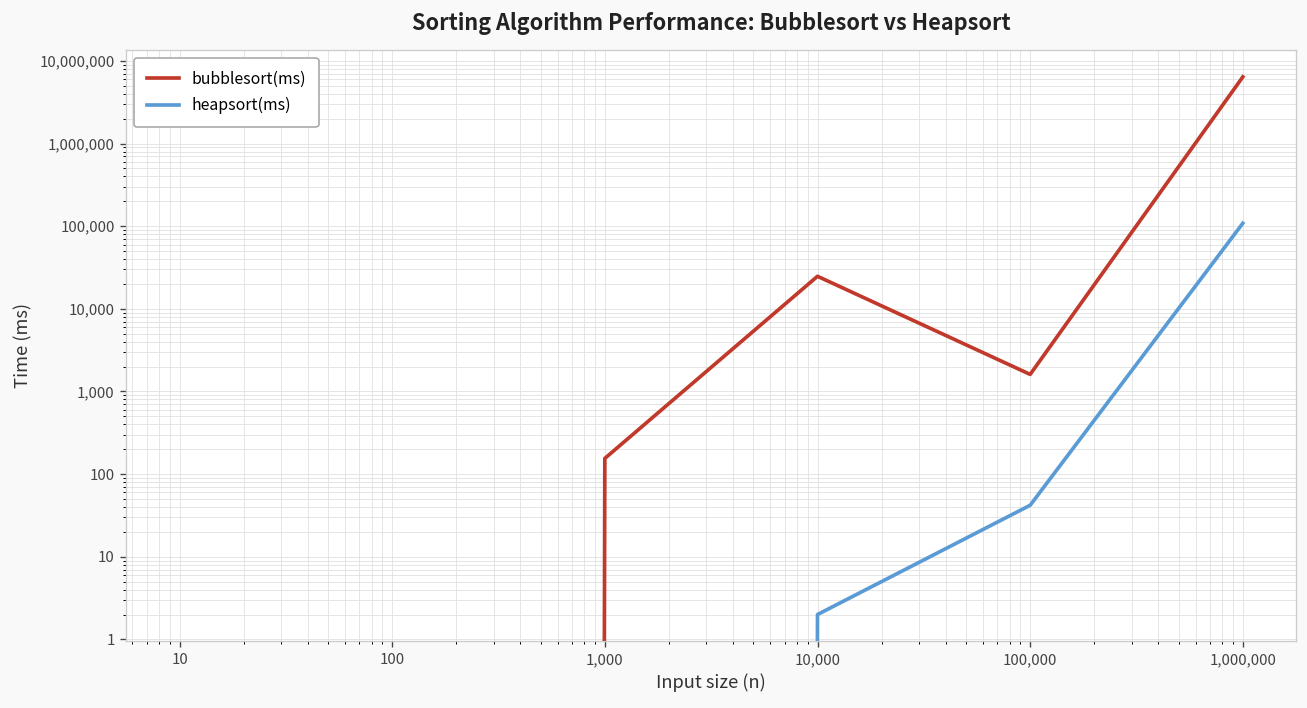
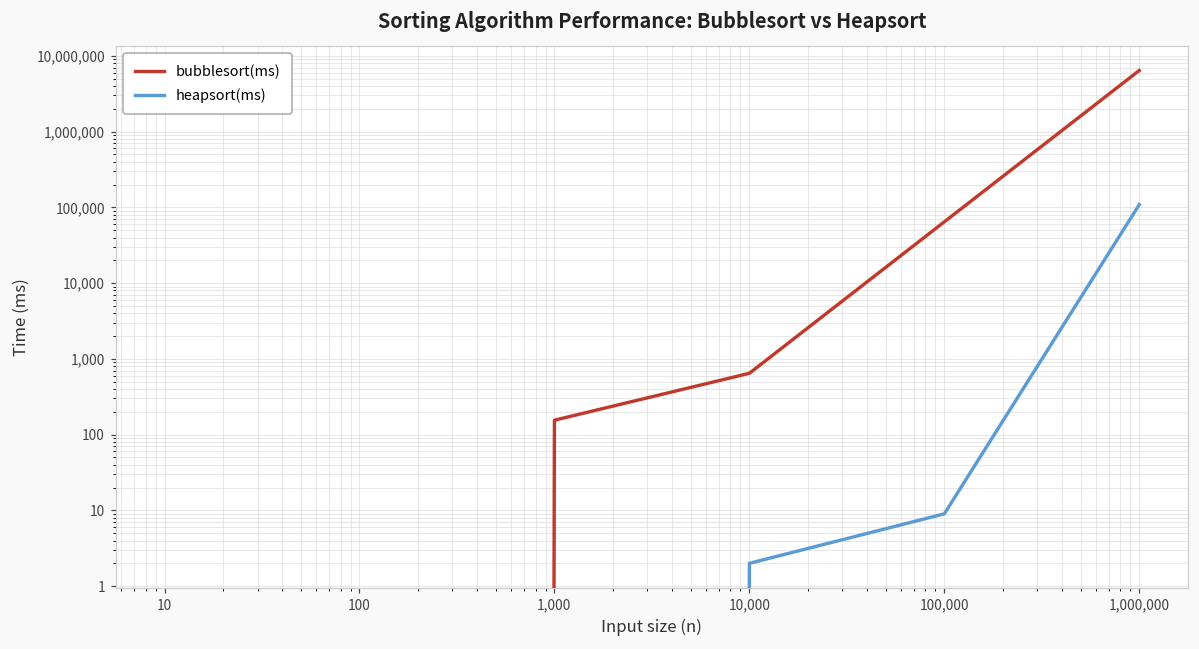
  {
    "bubblesort(ms)": {
      "1,000": "160",
-     "10,000": "25,000",
-     "100,000": "1,600",
+     "10,000": "600",
+     "100,000": "60,000",
      "1,000,000": "6,000,000"
    },
    "heapsort(ms)": {
      "10,000": "2",
-     "100,000": "40",
+     "100,000": "9",
      "1,000,000": "110,000"
    }
  }
